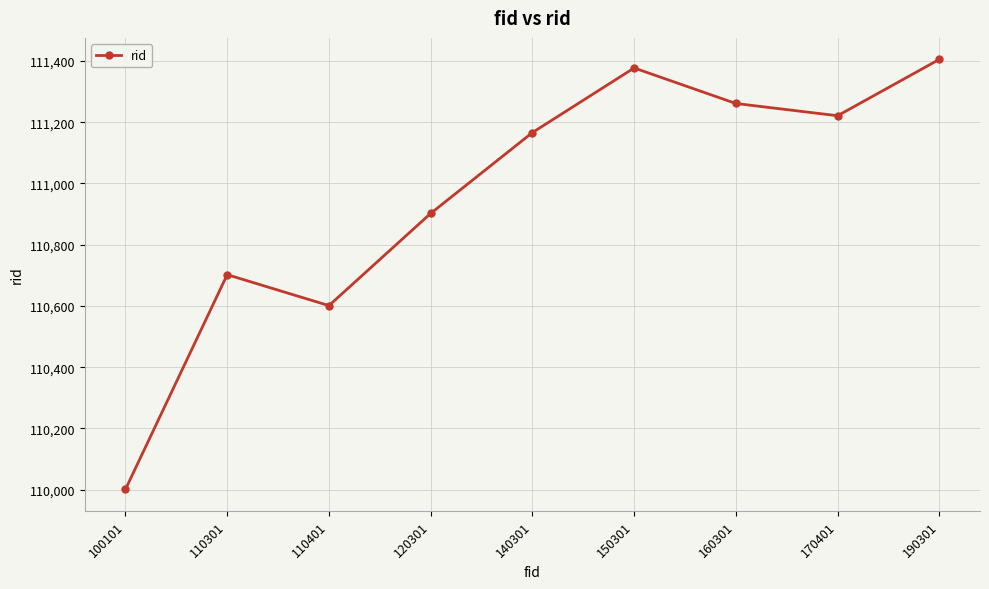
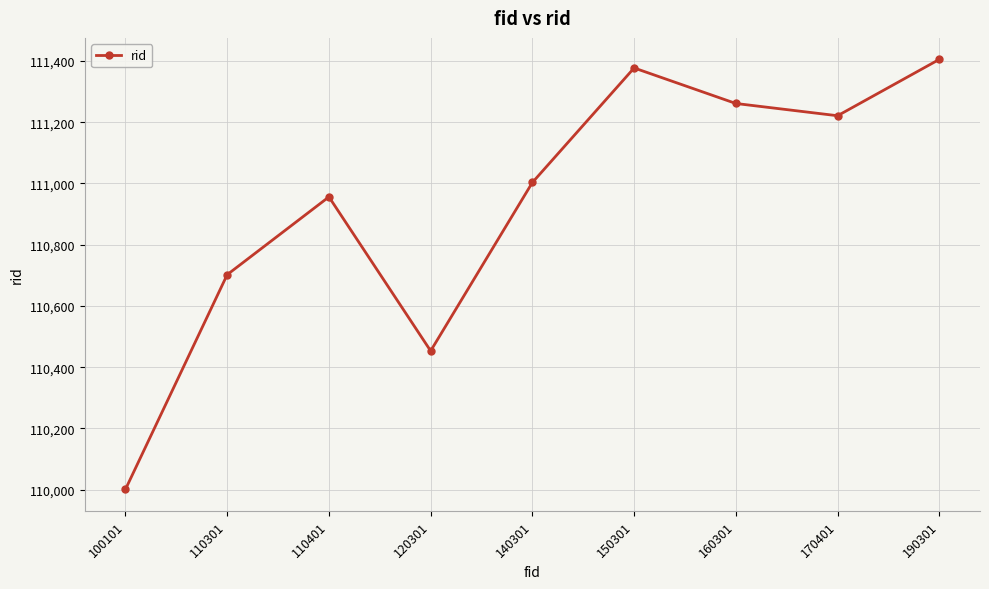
  {
    "100101": "110,000",
    "110301": "110,700",
-   "110401": "110,600",
-   "120301": "110,900",
-   "140301": "111,170",
+   "110401": "110,960",
+   "120301": "110,450",
+   "140301": "111,000",
    "150301": "111,380",
    "160301": "111,260",
    "170401": "111,220",
    "190301": "111,410"
  }
